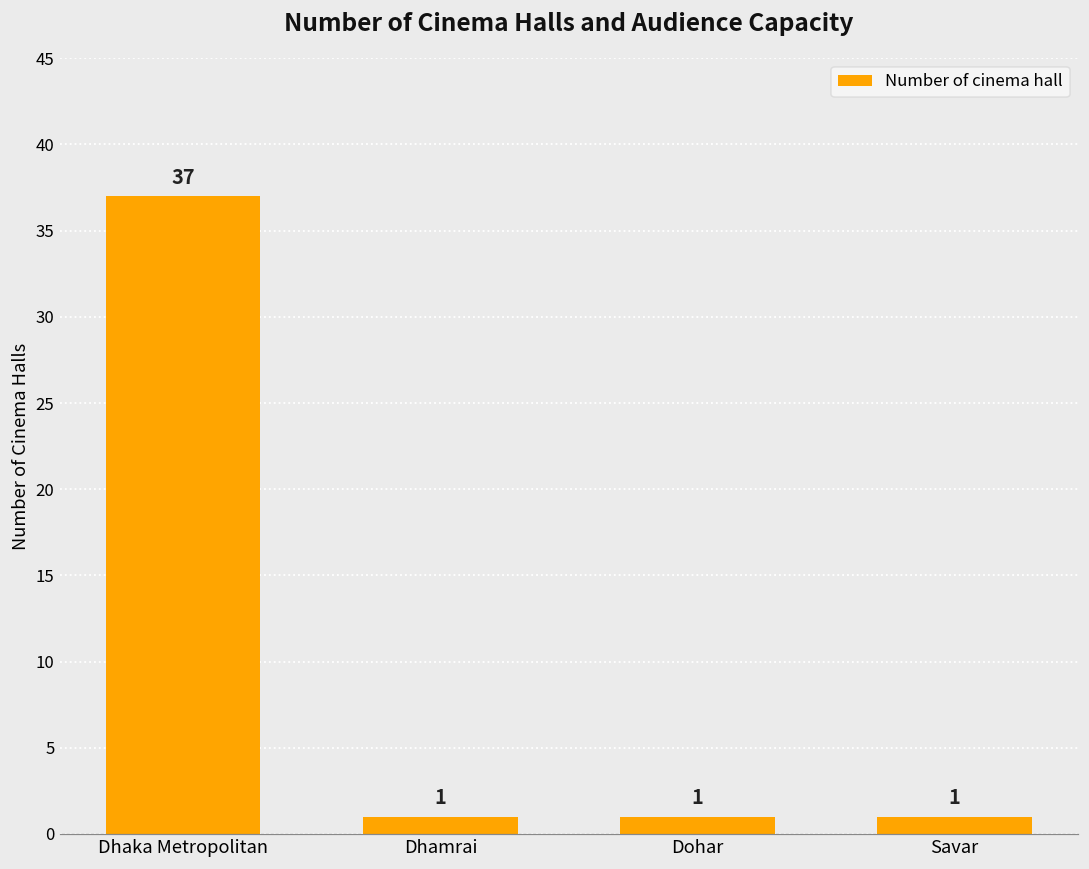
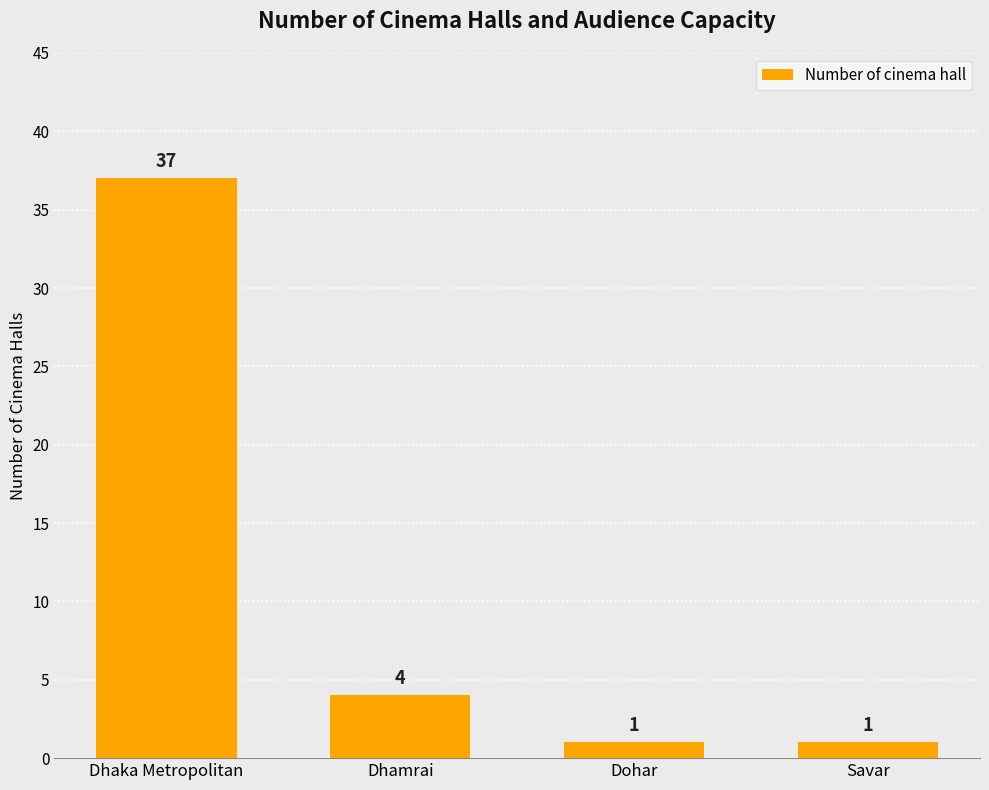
  {
    "Dhaka Metropolitan": 37,
-   "Dhamrai": 1,
+   "Dhamrai": 4,
    "Dohar": 1,
    "Savar": 1
  }
